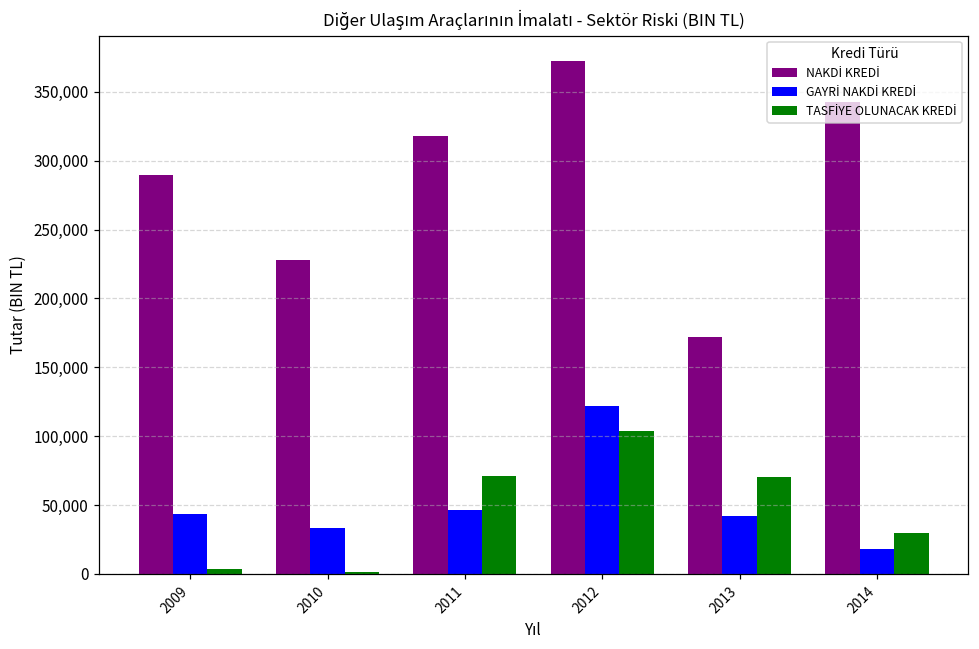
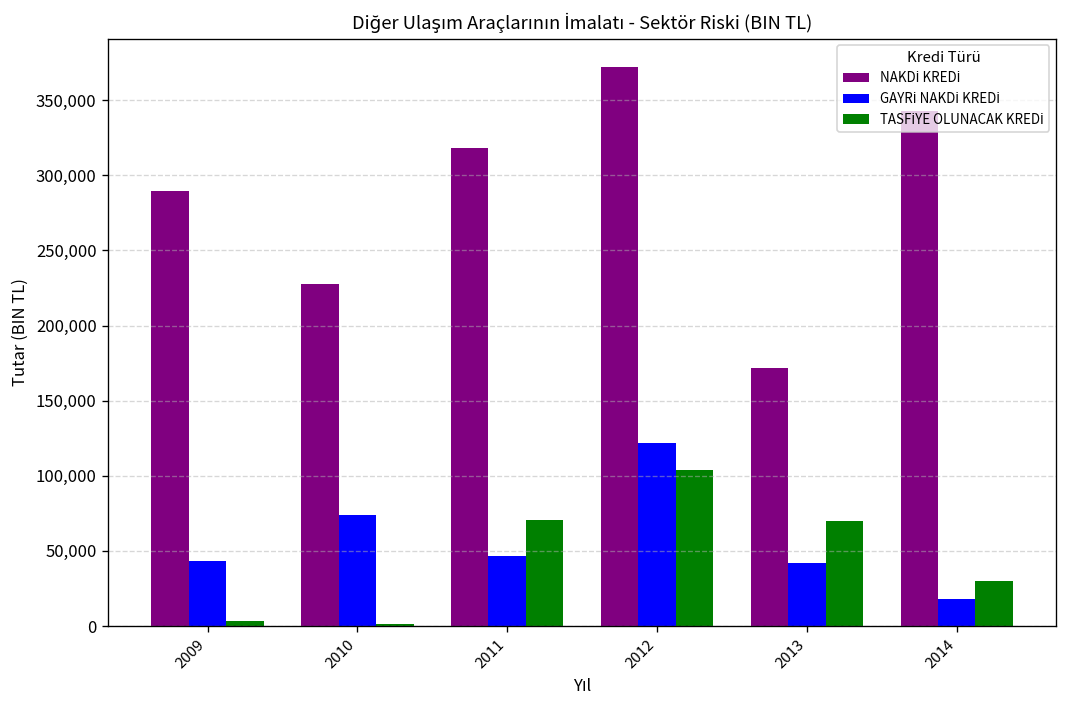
  {
    "NAKDİ KREDİ": {
      "2009": "289,000",
      "2010": "228,000",
      "2011": "318,000",
      "2012": "372,000",
      "2013": "172,000"
    },
    "GAYRİ NAKDİ KREDİ": {
      "2009": "43,000",
-     "2010": "33,000",
+     "2010": "74,000",
      "2011": "47,000",
      "2012": "122,000",
      "2013": "42,000",
      "2014": "18,000"
    },
    "TASFİYE OLUNACAK KREDİ": {
      "2009": "3,000",
      "2011": "71,000",
      "2012": "104,000",
      "2013": "70,000",
      "2014": "30,000"
    }
  }
